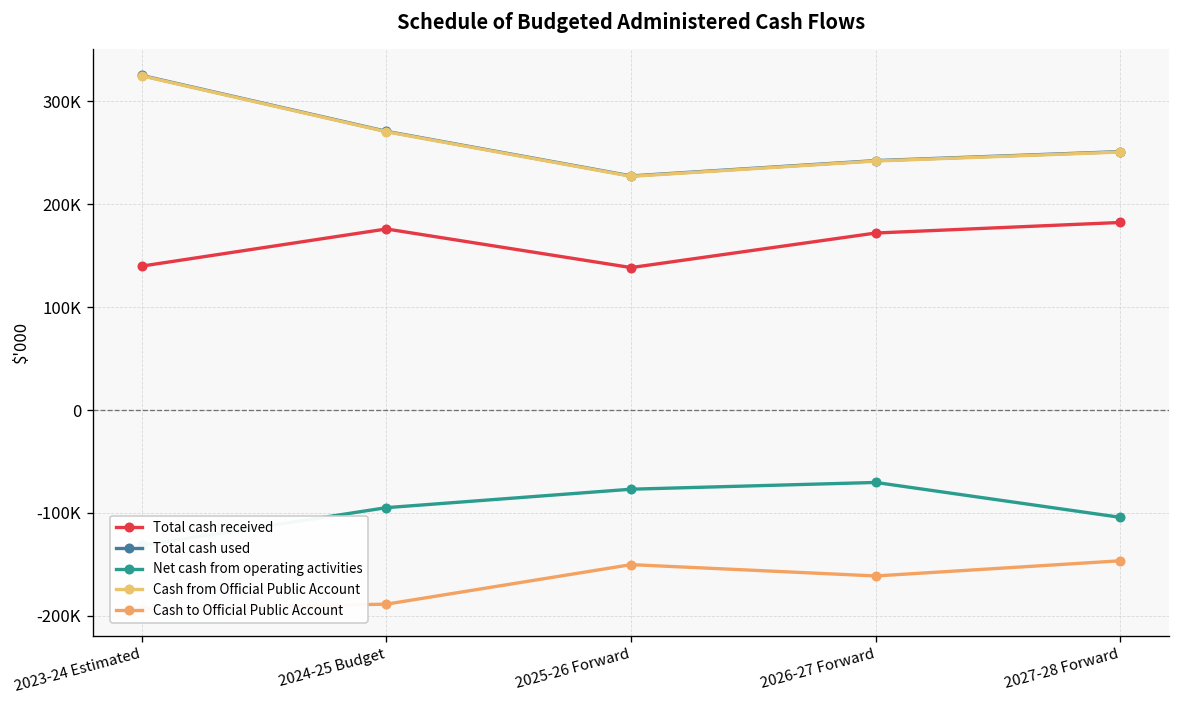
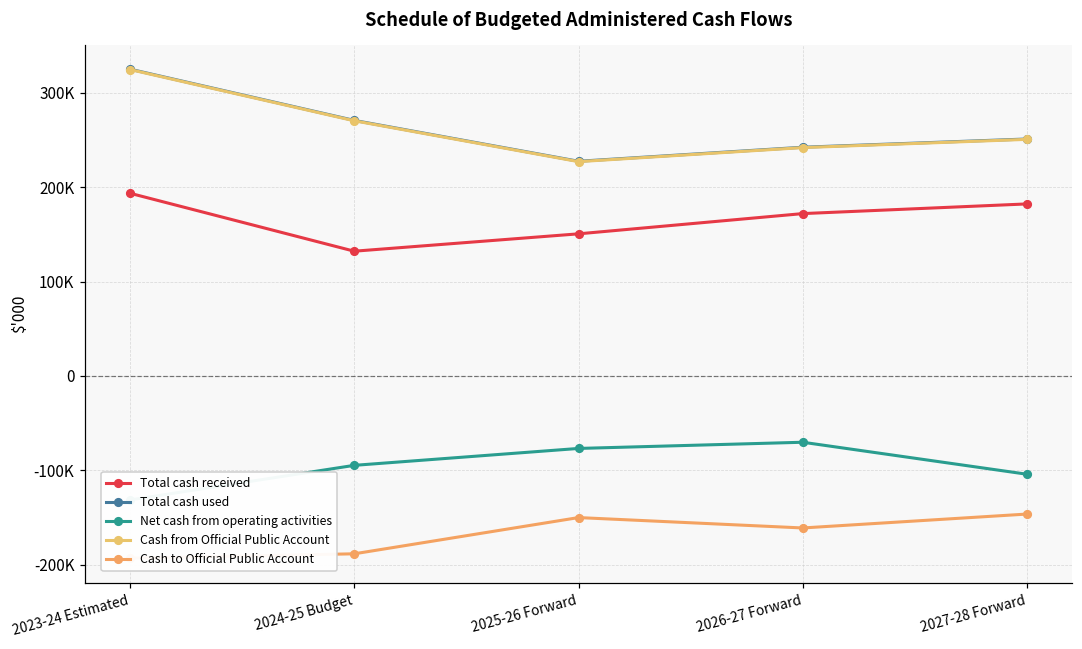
  {
    "Total cash received": {
-     "2023-24 Estimated": 140000,
-     "2024-25 Budget": 180000,
-     "2025-26 Forward": 140000,
+     "2023-24 Estimated": 190000,
+     "2024-25 Budget": 130000,
+     "2025-26 Forward": 150000,
      "2026-27 Forward": 170000,
      "2027-28 Forward": 180000
    }
  }
